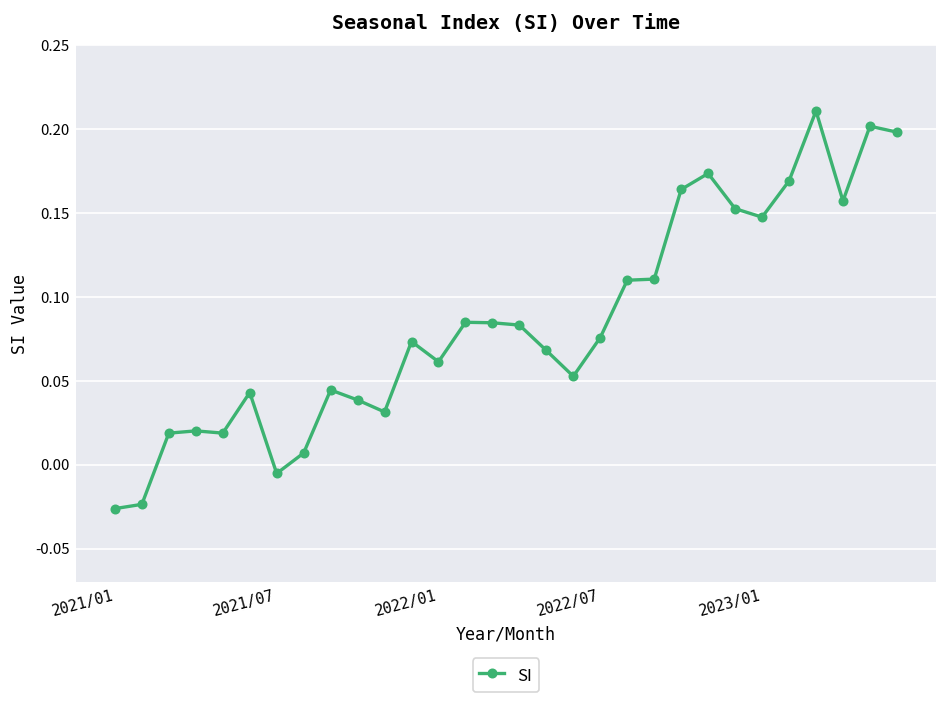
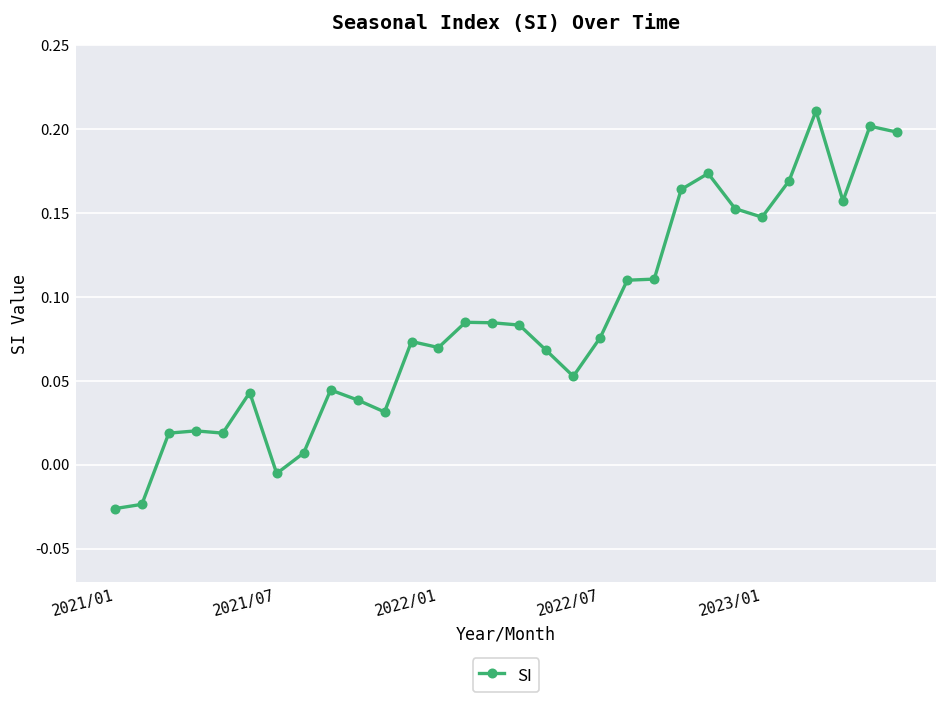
  {
    "2021/01": -0.026,
    "2021/07": -0.005,
-   "2022/01": 0.061,
+   "2022/01": 0.070,
    "2022/07": 0.076,
    "2023/01": 0.148
  }
